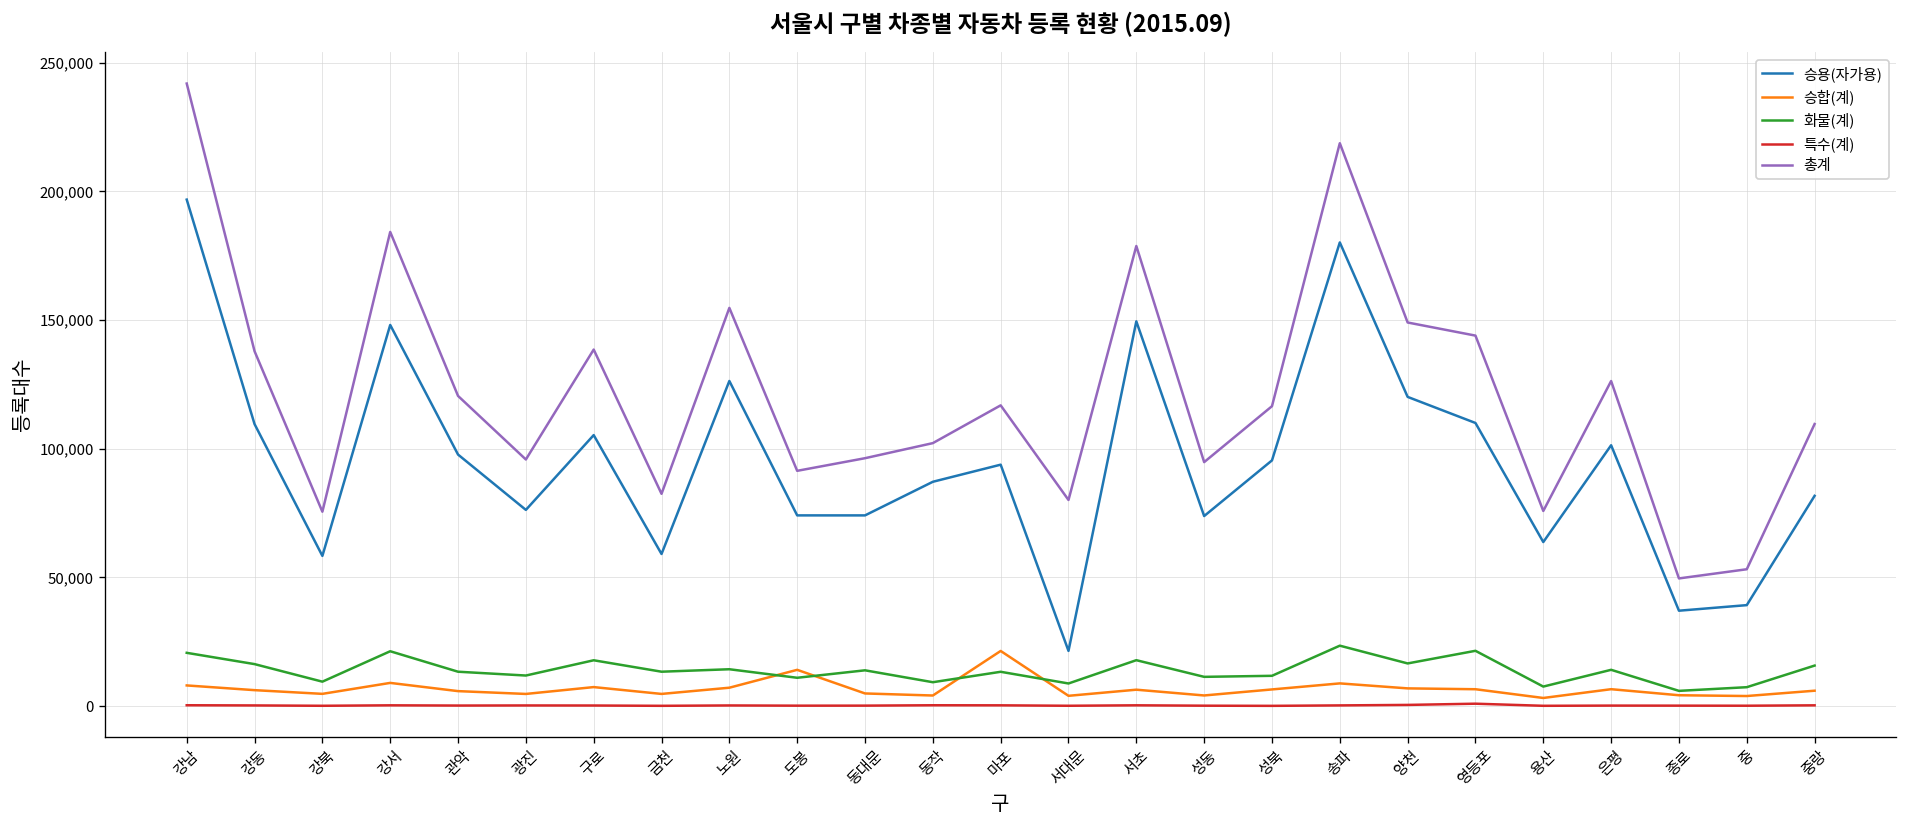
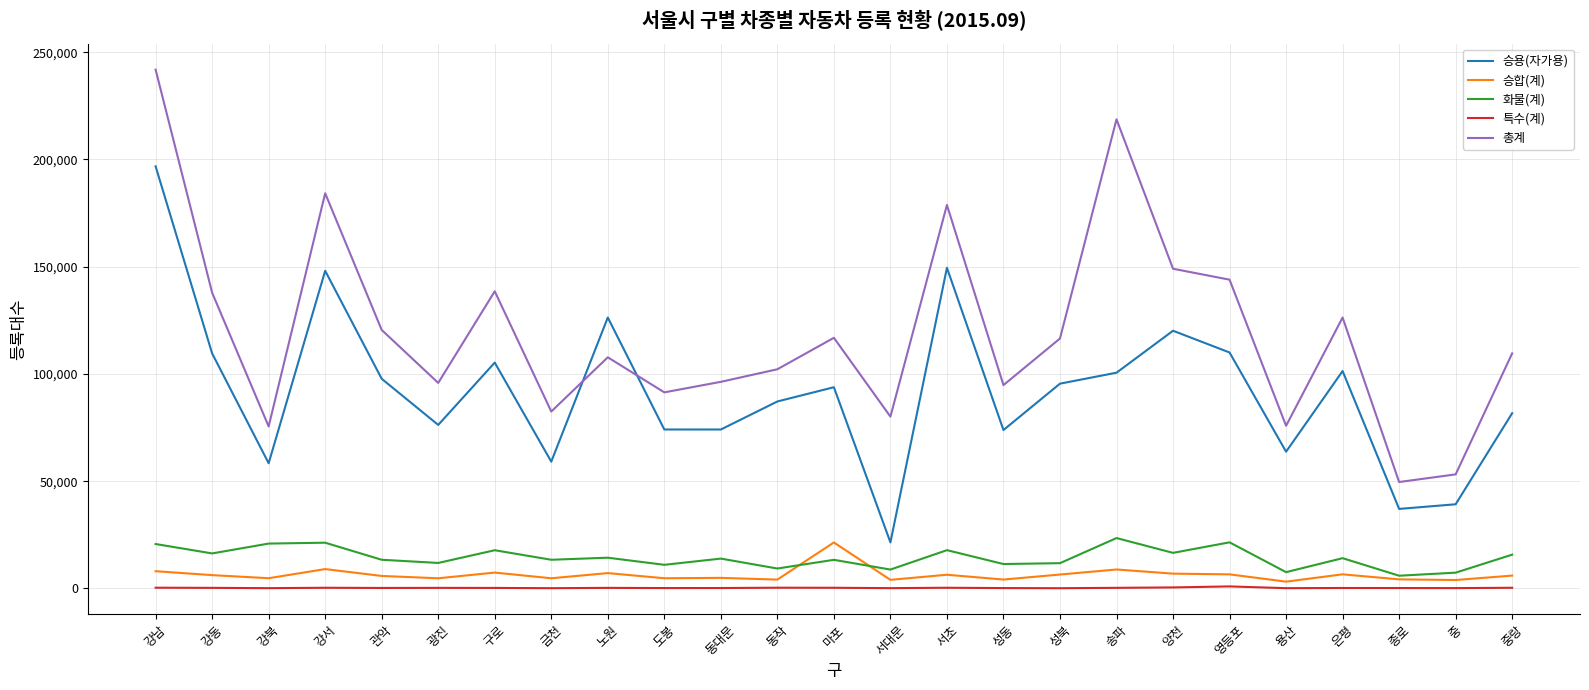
  {
    "승용(자가용)": {
      "강남": "197,000",
      "강동": "110,000",
      "강북": "58,000",
      "강서": "148,000",
      "관악": "98,000",
      "광진": "76,000",
      "구로": "105,000",
      "금천": "59,000",
      "노원": "126,000",
      "도봉": "74,000",
      "동대문": "74,000",
      "동작": "87,000",
      "마포": "94,000",
      "서대문": "21,000",
      "서초": "149,000",
      "성동": "74,000",
      "성북": "95,000",
-     "송파": "180,000",
+     "송파": "101,000",
      "양천": "120,000",
      "영등포": "110,000",
      "용산": "64,000",
      "은평": "101,000",
      "종로": "37,000",
      "중": "39,000",
      "중랑": "82,000"
    },
    "승합(계)": {
      "강남": "8,000",
      "강동": "6,000",
      "강북": "5,000",
      "강서": "9,000",
      "관악": "6,000",
      "광진": "5,000",
      "구로": "7,000",
      "금천": "5,000",
      "노원": "7,000",
-     "도봉": "14,000",
+     "도봉": "5,000",
      "동대문": "5,000",
      "동작": "4,000",
      "마포": "21,000",
      "서대문": "4,000",
      "서초": "6,000",
      "성동": "4,000",
      "성북": "6,000",
      "송파": "9,000",
      "양천": "7,000",
      "영등포": "7,000",
      "용산": "3,000",
      "은평": "7,000",
      "종로": "4,000",
      "중": "4,000",
      "중랑": "6,000"
    },
    "화물(계)": {
      "강남": "21,000",
      "강동": "16,000",
-     "강북": "10,000",
+     "강북": "21,000",
      "강서": "21,000",
      "관악": "13,000",
      "광진": "12,000",
      "구로": "18,000",
      "금천": "13,000",
      "노원": "14,000",
      "도봉": "11,000",
      "동대문": "14,000",
      "동작": "9,000",
      "마포": "13,000",
      "서대문": "9,000",
      "서초": "18,000",
      "성동": "11,000",
      "성북": "12,000",
      "송파": "23,000",
      "양천": "17,000",
      "영등포": "21,000",
      "용산": "8,000",
      "은평": "14,000",
      "종로": "6,000",
      "중": "7,000",
      "중랑": "16,000"
    },
    "특수(계)": {
      "강남": "0",
      "강동": "0",
      "강북": "0",
      "강서": "0",
      "관악": "0",
      "광진": "0",
      "구로": "0",
      "금천": "0",
      "노원": "0",
      "도봉": "0",
      "동대문": "0",
      "동작": "0",
      "마포": "0",
      "서대문": "0",
      "서초": "0",
      "성동": "0",
      "성북": "0",
      "송파": "0",
      "양천": "0",
      "영등포": "1,000",
      "용산": "0",
      "은평": "0",
      "종로": "0",
      "중": "0",
      "중랑": "0"
    },
    "총계": {
      "강남": "242,000",
      "강동": "138,000",
      "강북": "76,000",
      "강서": "184,000",
      "관악": "121,000",
      "광진": "96,000",
      "구로": "139,000",
      "금천": "82,000",
-     "노원": "155,000",
+     "노원": "108,000",
      "도봉": "91,000",
      "동대문": "96,000",
      "동작": "102,000",
      "마포": "117,000",
      "서대문": "80,000",
      "서초": "179,000",
      "성동": "95,000",
      "성북": "117,000",
      "송파": "219,000",
      "양천": "149,000",
      "영등포": "144,000",
      "용산": "76,000",
      "은평": "126,000",
      "종로": "50,000",
      "중": "53,000",
      "중랑": "110,000"
    }
  }
